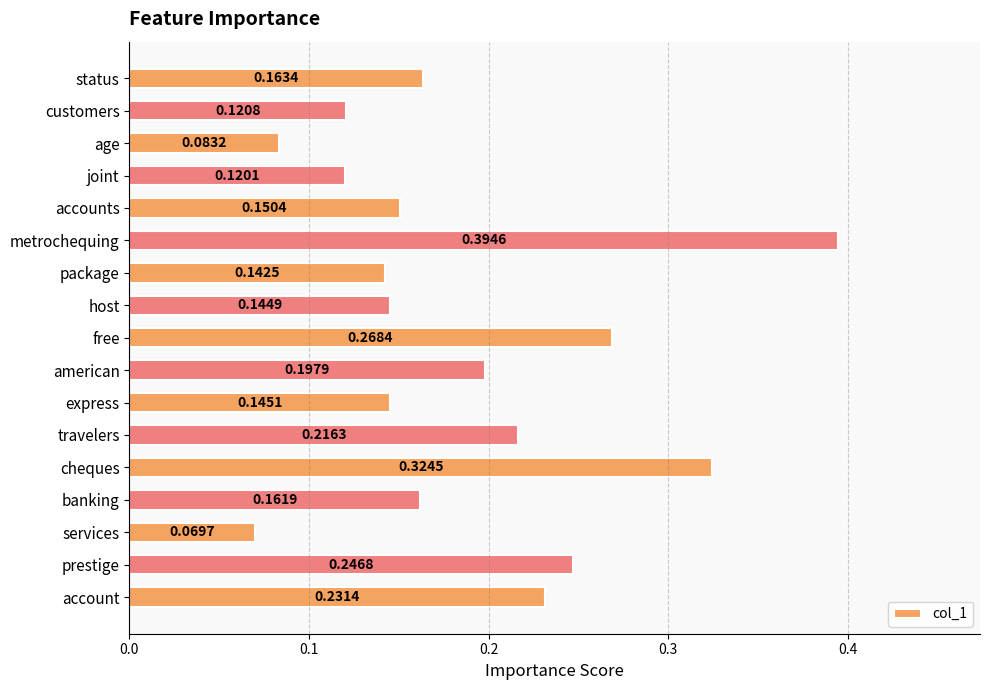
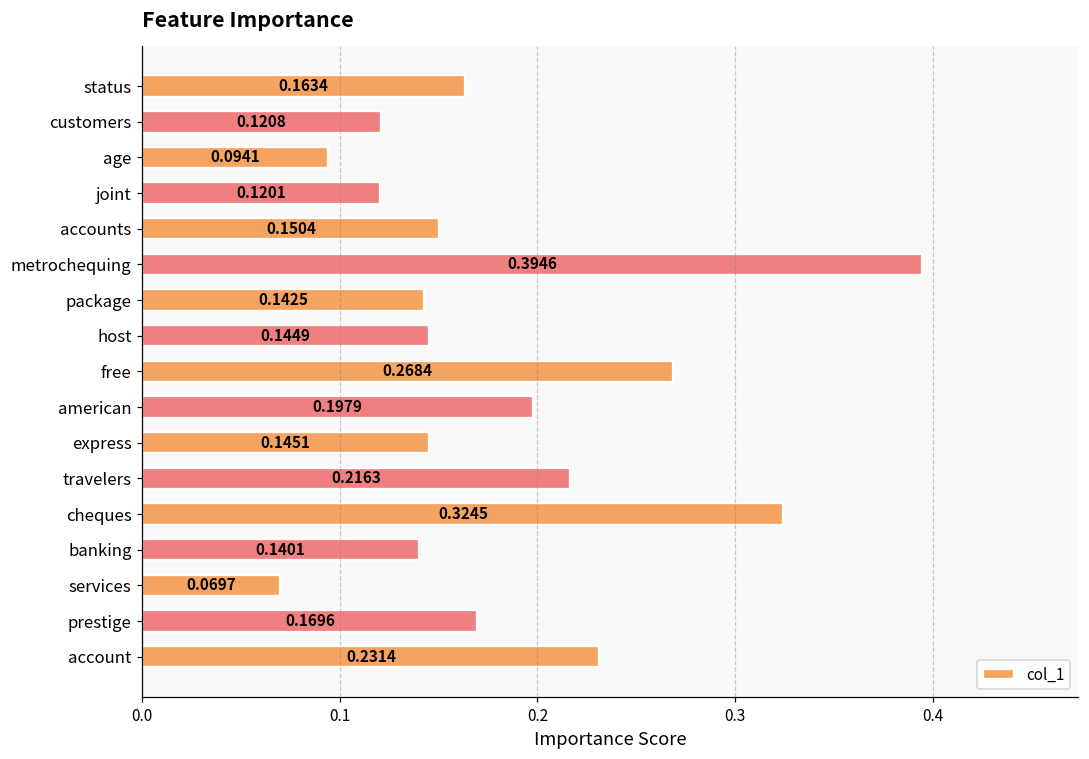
  {
    "status": 0.1634,
    "customers": 0.1208,
-   "age": 0.0832,
+   "age": 0.0941,
    "joint": 0.1201,
    "accounts": 0.1504,
    "metrochequing": 0.3946,
    "package": 0.1425,
    "host": 0.1449,
    "free": 0.2684,
    "american": 0.1979,
    "express": 0.1451,
    "travelers": 0.2163,
    "cheques": 0.3245,
-   "banking": 0.1619,
+   "banking": 0.1401,
    "services": 0.0697,
-   "prestige": 0.2468,
+   "prestige": 0.1696,
    "account": 0.2314
  }
